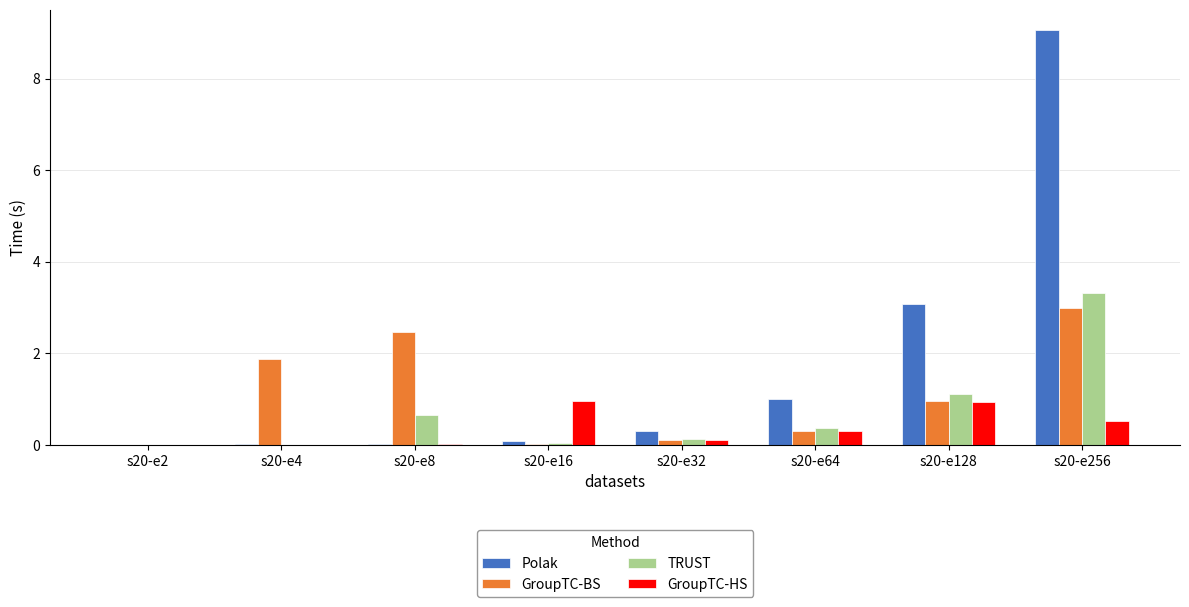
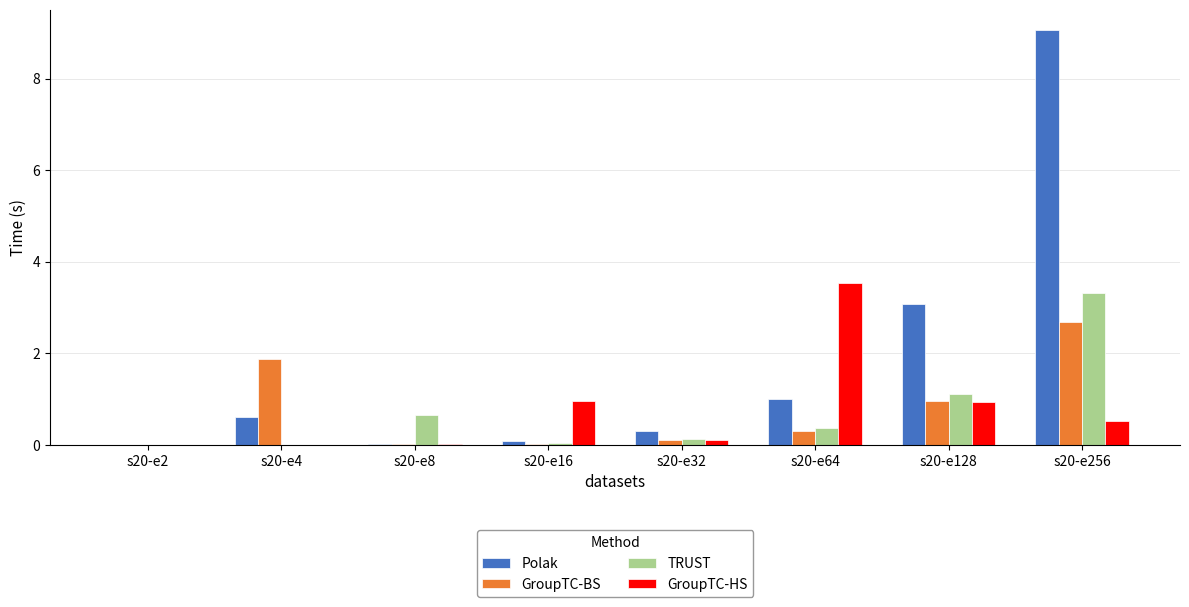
  {
    "Polak": {
-     "s20-e4": 0.0,
+     "s20-e4": 0.6,
      "s20-e16": 0.1,
      "s20-e32": 0.3,
      "s20-e64": 1.0,
      "s20-e128": 3.1,
      "s20-e256": 9.1
    },
    "GroupTC-BS": {
      "s20-e4": 1.9,
-     "s20-e8": 2.5,
+     "s20-e8": 0.0,
      "s20-e32": 0.1,
      "s20-e64": 0.3,
      "s20-e128": 1.0,
-     "s20-e256": 3.0
+     "s20-e256": 2.7
    },
    "TRUST": {
      "s20-e8": 0.7,
      "s20-e32": 0.1,
      "s20-e64": 0.4,
      "s20-e128": 1.1,
      "s20-e256": 3.3
    },
    "GroupTC-HS": {
      "s20-e16": 1.0,
      "s20-e32": 0.1,
-     "s20-e64": 0.3,
+     "s20-e64": 3.5,
      "s20-e128": 0.9,
      "s20-e256": 0.5
    }
  }
